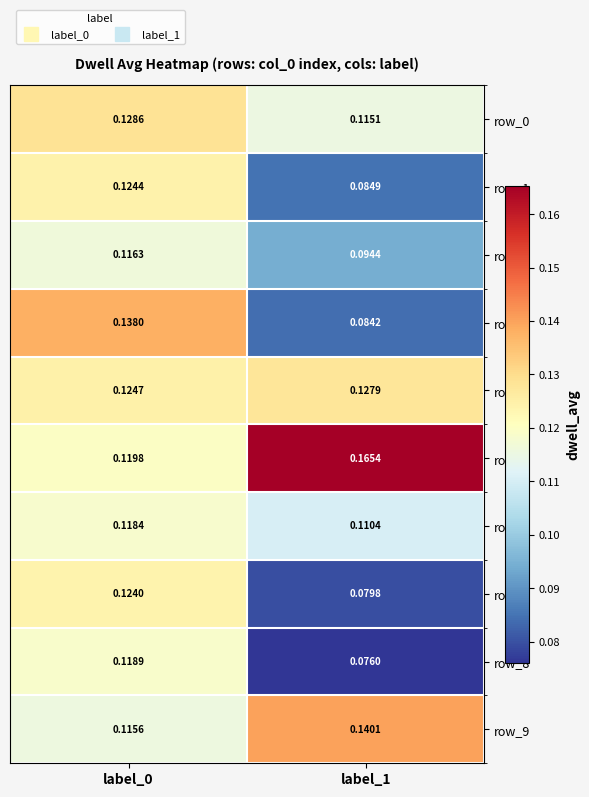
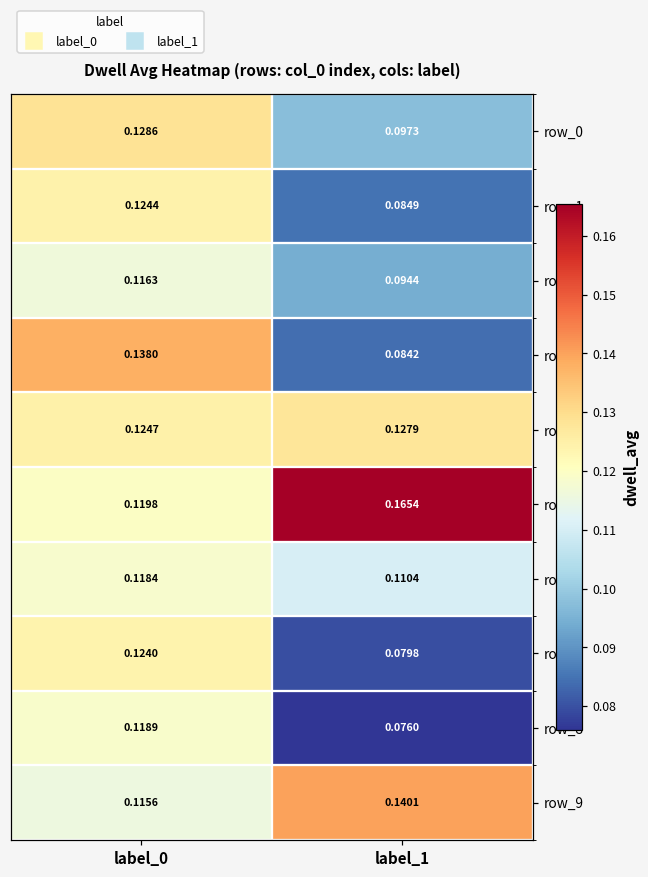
  {
    "row_0": {
      "label_0": 0.1286,
-     "label_1": 0.1151
+     "label_1": 0.0973
    },
    "row_9": {
      "label_0": 0.1156,
      "label_1": 0.1401
    }
  }
